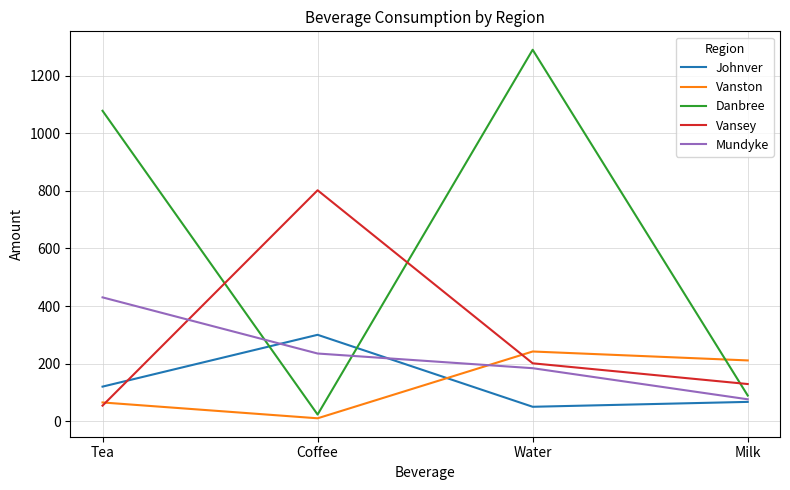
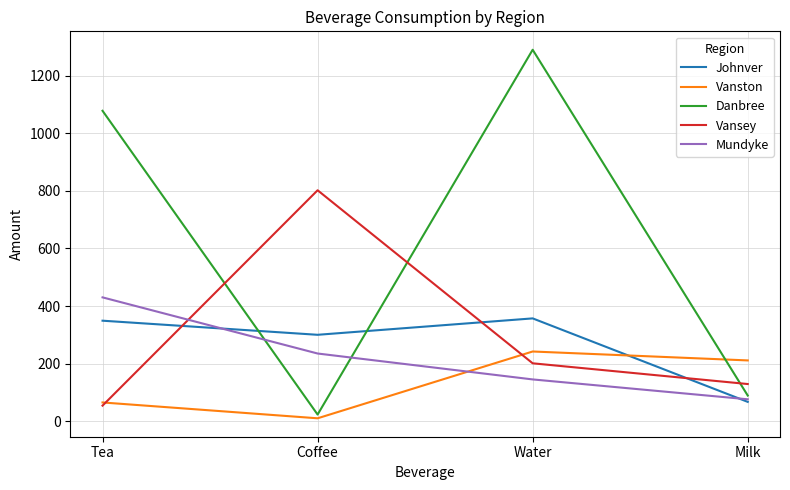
  {
    "Johnver": {
-     "Tea": 120,
+     "Tea": 350,
      "Coffee": 300,
-     "Water": 50,
+     "Water": 360,
      "Milk": 70
    },
    "Vanston": {
      "Tea": 70,
      "Coffee": 10,
      "Water": 240,
      "Milk": 210
    },
    "Danbree": {
      "Tea": 1080,
      "Coffee": 20,
      "Water": 1290,
      "Milk": 90
    },
    "Vansey": {
      "Tea": 50,
      "Coffee": 800,
      "Water": 200,
      "Milk": 130
    },
    "Mundyke": {
      "Tea": 430,
      "Coffee": 240,
-     "Water": 180,
+     "Water": 150,
      "Milk": 80
    }
  }
